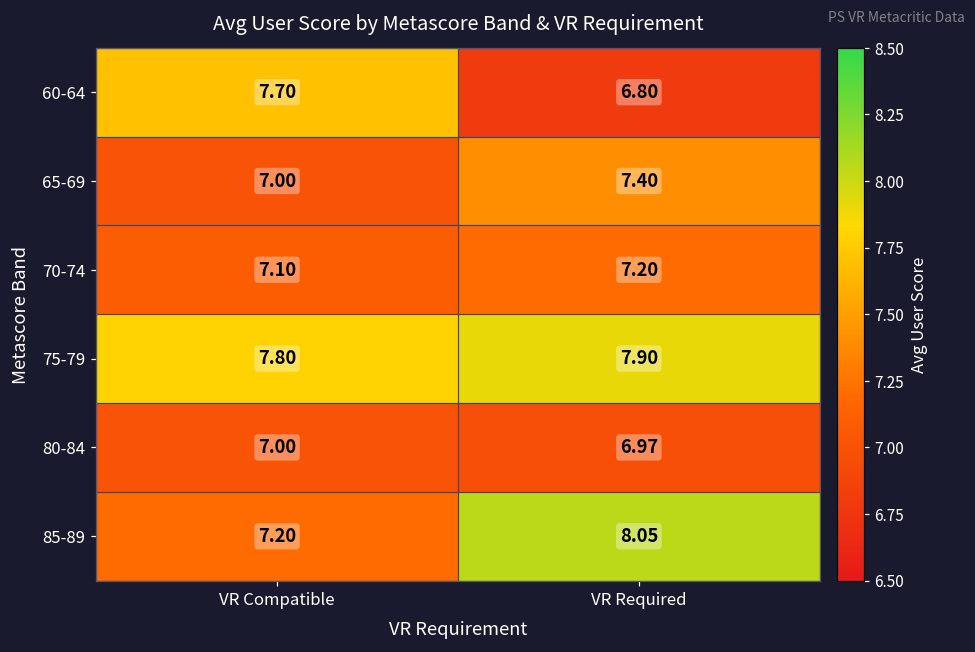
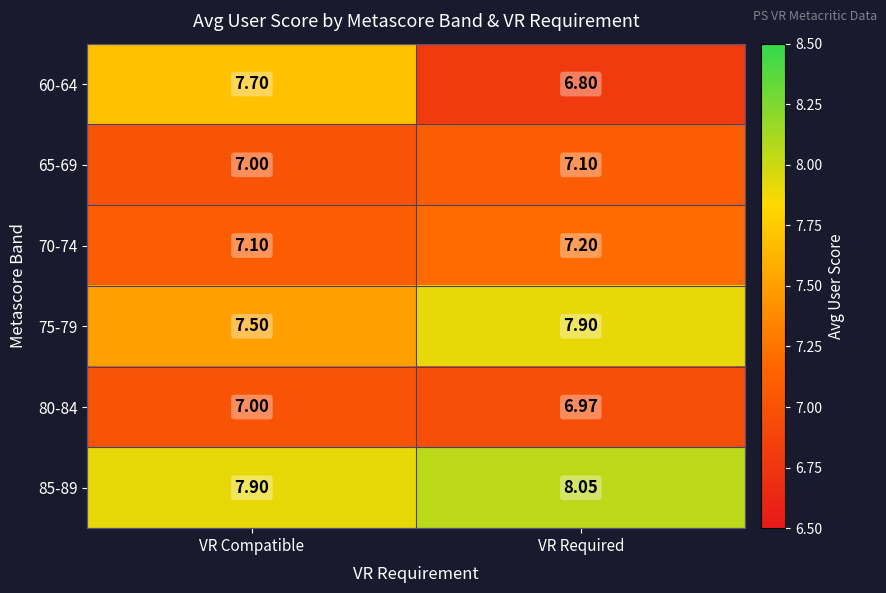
  {
    "65-69": {
-     "VR Required": 7.40
+     "VR Required": 7.10
    },
    "75-79": {
-     "VR Compatible": 7.80
+     "VR Compatible": 7.50
    },
    "85-89": {
-     "VR Compatible": 7.20
+     "VR Compatible": 7.90
    }
  }
